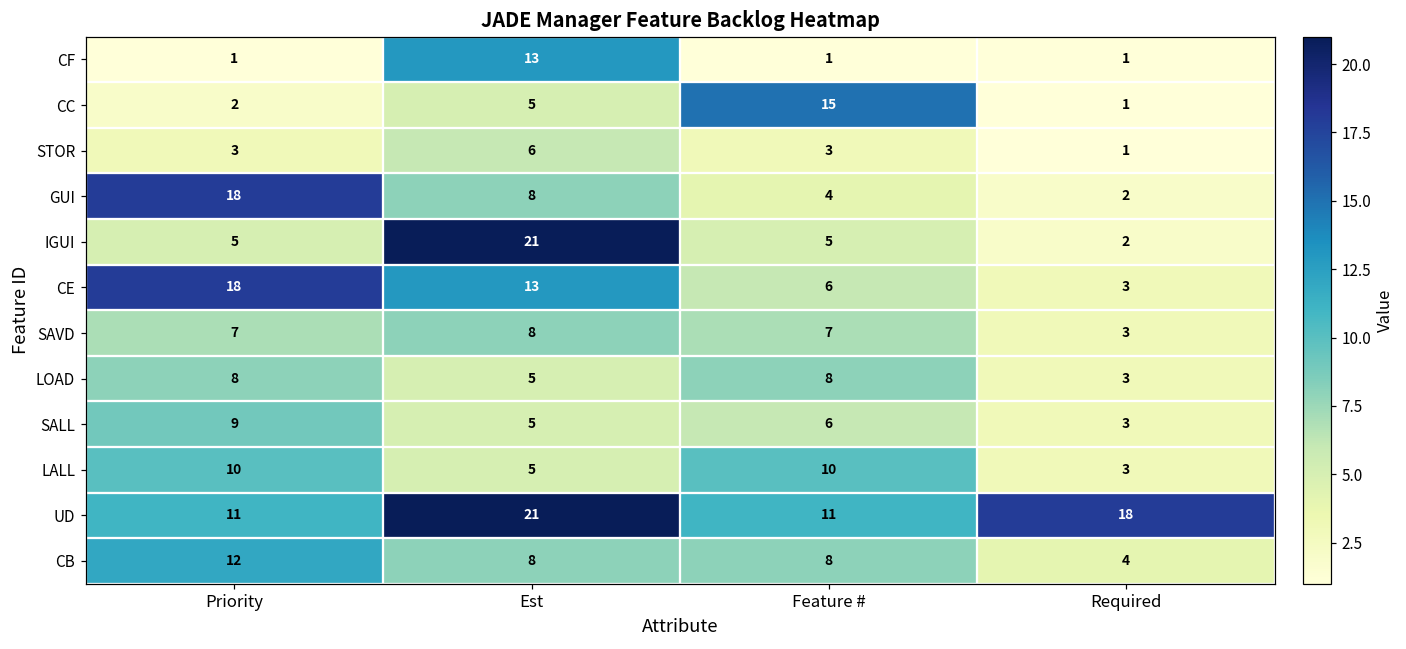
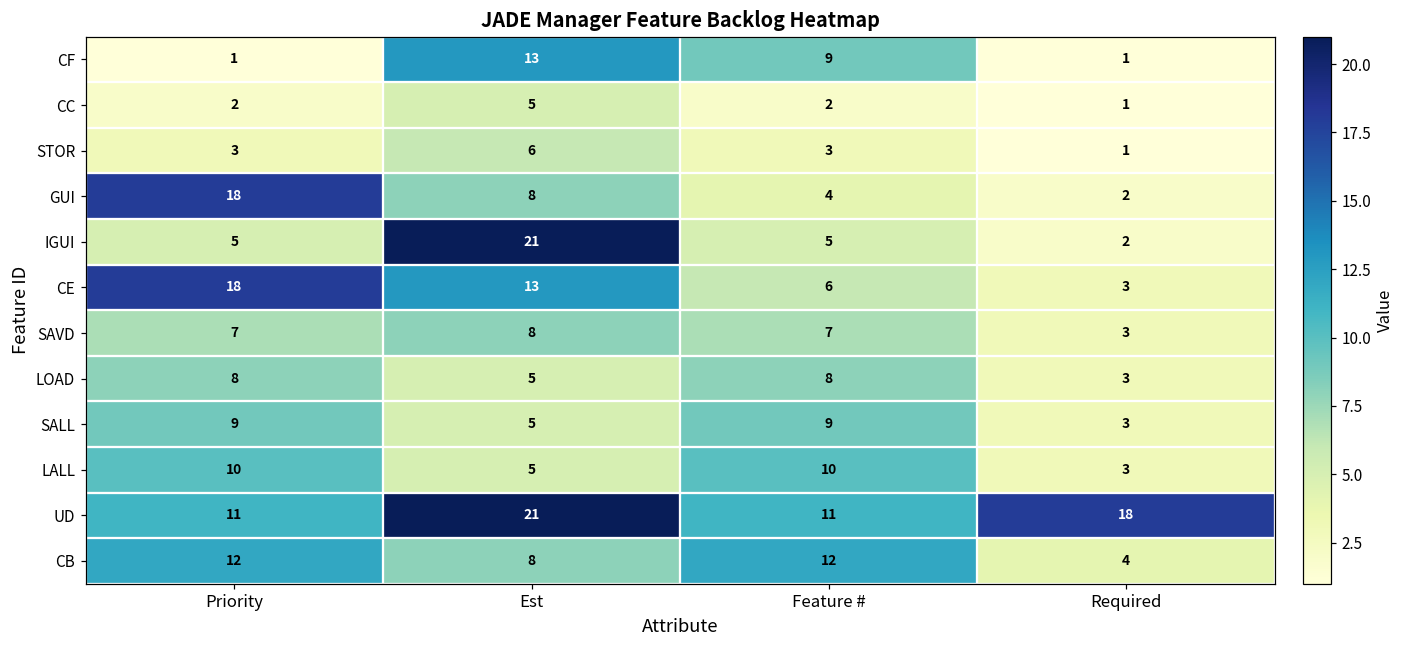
  {
    "CF": {
      "Priority": 1,
      "Est": 13,
-     "Feature #": 1,
+     "Feature #": 9,
      "Required": 1
    },
    "CC": {
      "Priority": 2,
      "Est": 5,
-     "Feature #": 15,
+     "Feature #": 2,
      "Required": 1
    },
    "STOR": {
      "Priority": 3,
      "Est": 6,
      "Feature #": 3,
      "Required": 1
    },
    "GUI": {
      "Priority": 18,
      "Est": 8,
      "Feature #": 4,
      "Required": 2
    },
    "IGUI": {
      "Priority": 5,
      "Est": 21,
      "Feature #": 5,
      "Required": 2
    },
    "CE": {
      "Priority": 18,
      "Est": 13,
      "Feature #": 6,
      "Required": 3
    },
    "SAVD": {
      "Priority": 7,
      "Est": 8,
      "Feature #": 7,
      "Required": 3
    },
    "LOAD": {
      "Priority": 8,
      "Est": 5,
      "Feature #": 8,
      "Required": 3
    },
    "SALL": {
      "Priority": 9,
      "Est": 5,
-     "Feature #": 6,
+     "Feature #": 9,
      "Required": 3
    },
    "LALL": {
      "Priority": 10,
      "Est": 5,
      "Feature #": 10,
      "Required": 3
    },
    "UD": {
      "Priority": 11,
      "Est": 21,
      "Feature #": 11,
      "Required": 18
    },
    "CB": {
      "Priority": 12,
      "Est": 8,
-     "Feature #": 8,
+     "Feature #": 12,
      "Required": 4
    }
  }
